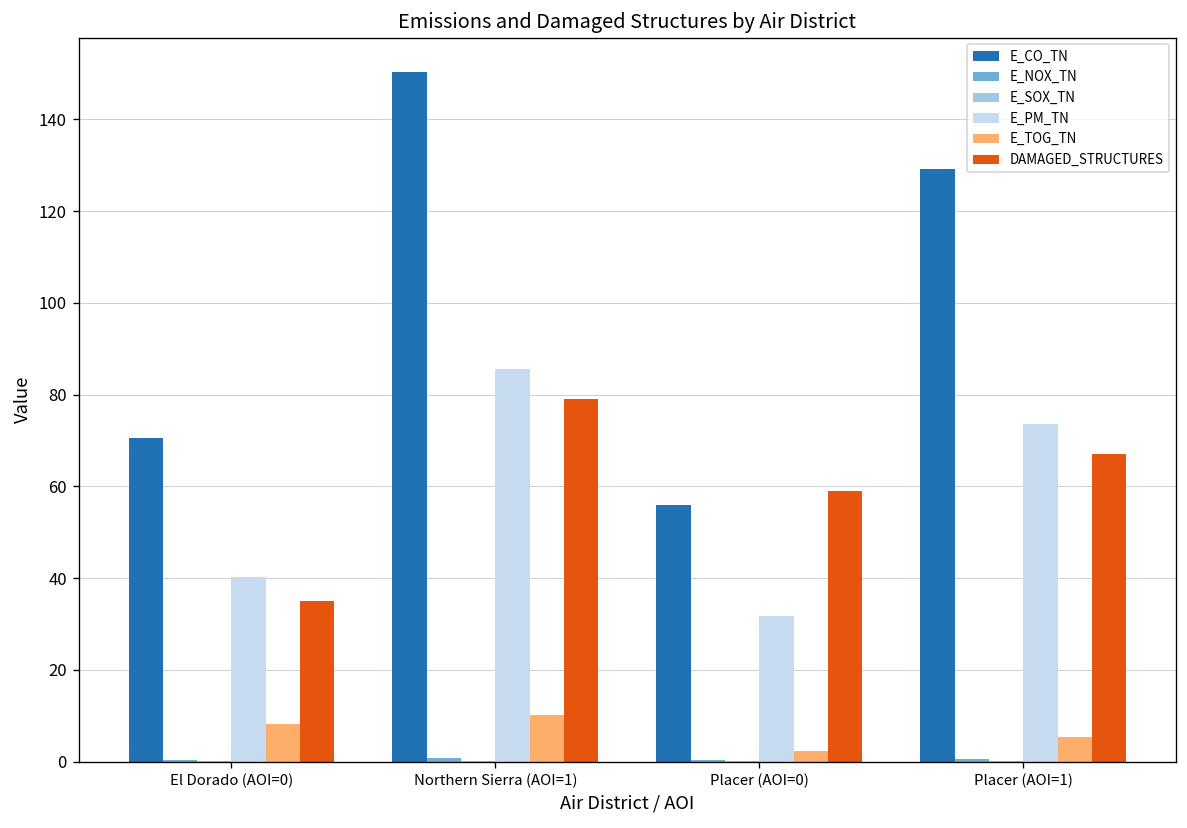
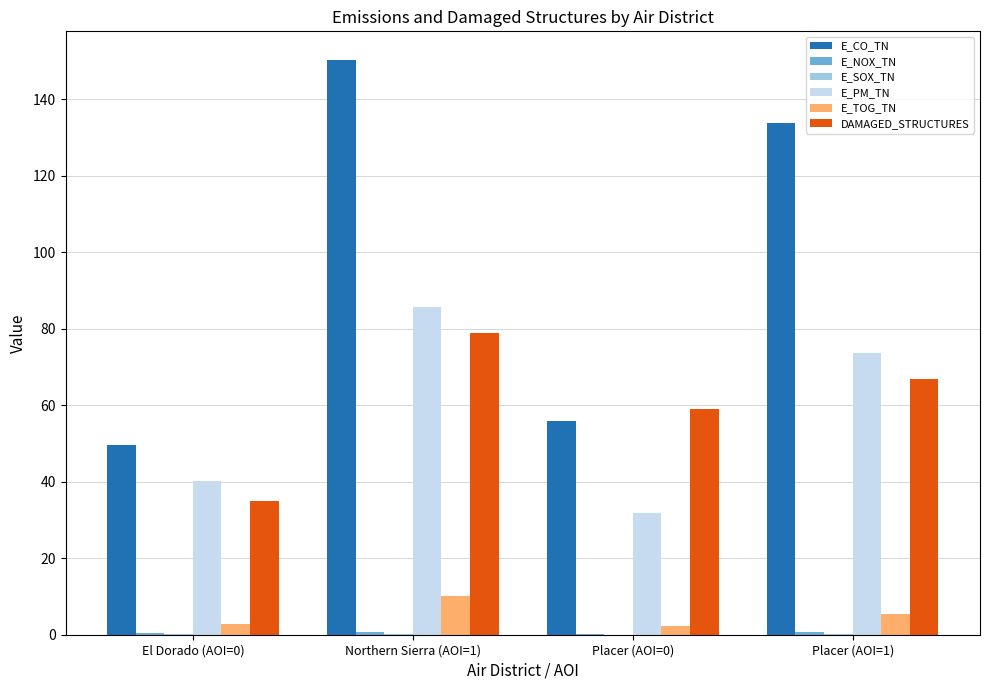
  {
    "E_CO_TN": {
-     "El Dorado (AOI=0)": 71,
+     "El Dorado (AOI=0)": 50,
      "Northern Sierra (AOI=1)": 150,
      "Placer (AOI=0)": 56,
-     "Placer (AOI=1)": 129
+     "Placer (AOI=1)": 134
    },
    "E_TOG_TN": {
-     "El Dorado (AOI=0)": 8,
+     "El Dorado (AOI=0)": 3,
      "Northern Sierra (AOI=1)": 10,
      "Placer (AOI=0)": 2,
      "Placer (AOI=1)": 5
    },
    "DAMAGED_STRUCTURES": {
      "El Dorado (AOI=0)": 35,
      "Northern Sierra (AOI=1)": 79,
      "Placer (AOI=0)": 59,
      "Placer (AOI=1)": 67
    }
  }
